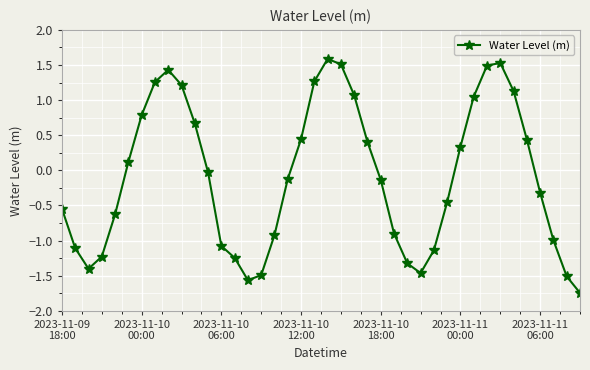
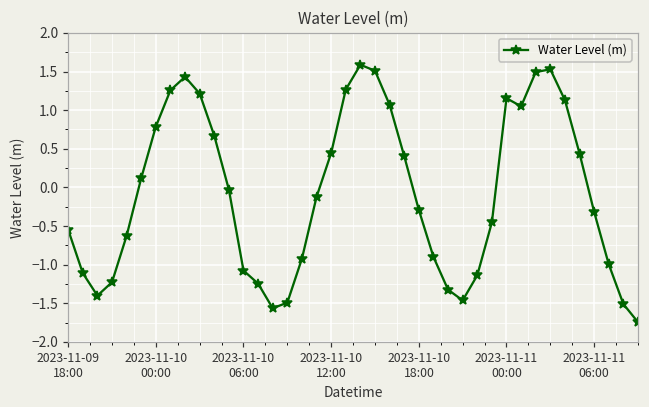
  {
    "2023-11-09 18:00": -0.5,
    "2023-11-10 00:00": 0.8,
    "2023-11-10 06:00": -1.1,
    "2023-11-10 12:00": 0.4,
-   "2023-11-10 18:00": -0.1,
-   "2023-11-11 00:00": 0.3,
+   "2023-11-10 18:00": -0.3,
+   "2023-11-11 00:00": 1.2,
    "2023-11-11 06:00": -0.3
  }
